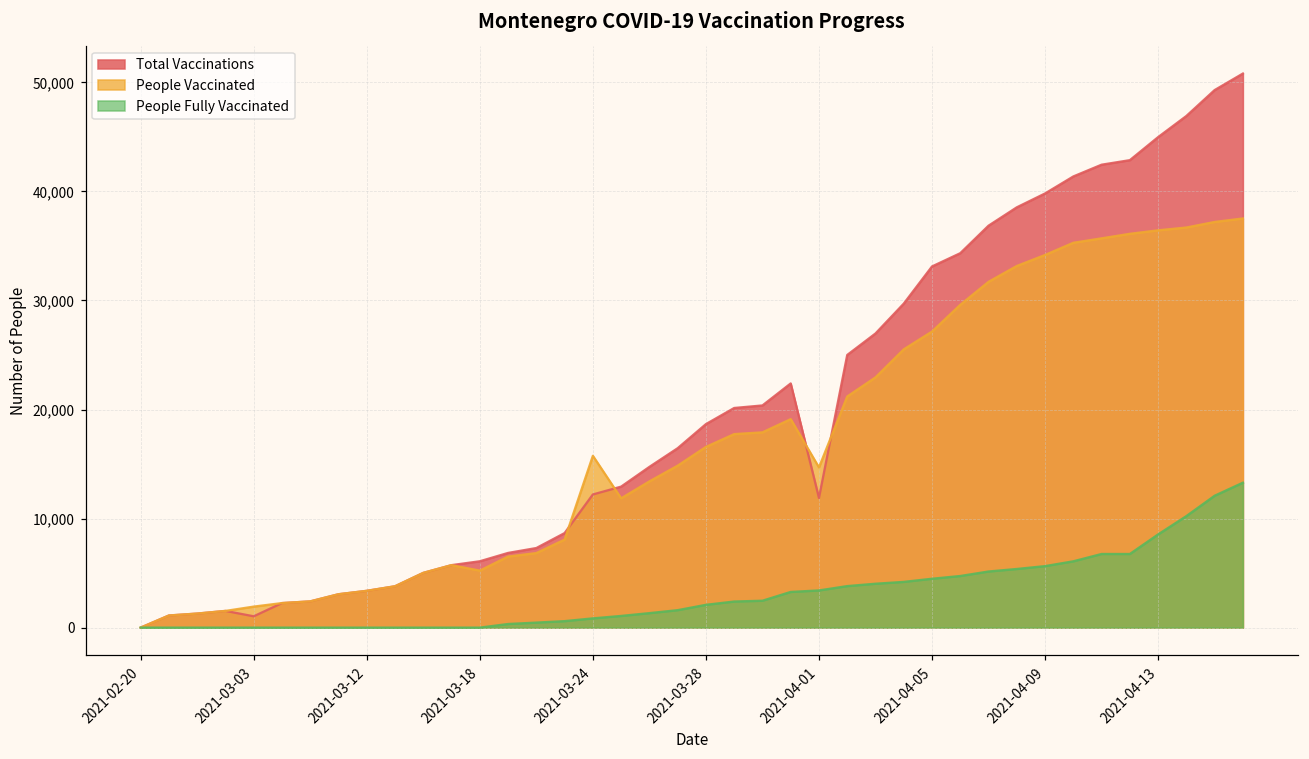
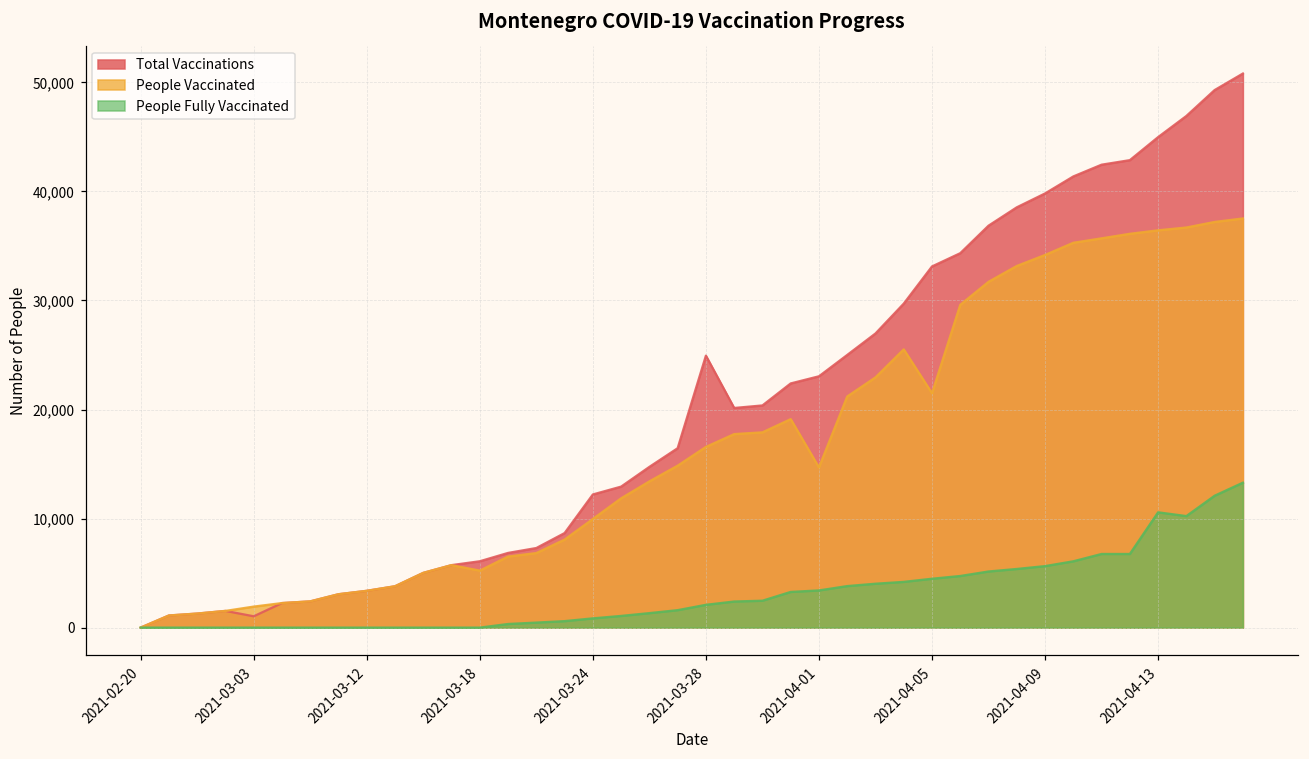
  {
    "Total Vaccinations": {
      "2021-03-03": "1,000",
      "2021-03-18": "6,000",
      "2021-03-24": "12,000",
-     "2021-03-28": "19,000",
-     "2021-04-01": "12,000",
+     "2021-03-28": "25,000",
+     "2021-04-01": "23,000",
      "2021-04-05": "33,000",
      "2021-04-09": "40,000",
      "2021-04-13": "45,000"
    },
    "People Vaccinated": {
      "2021-03-03": "2,000",
      "2021-03-18": "5,000",
-     "2021-03-24": "16,000",
+     "2021-03-24": "10,000",
      "2021-03-28": "17,000",
      "2021-04-01": "15,000",
-     "2021-04-05": "27,000",
+     "2021-04-05": "21,000",
      "2021-04-09": "34,000",
      "2021-04-13": "36,000"
    },
    "People Fully Vaccinated": {
      "2021-03-03": "0",
      "2021-03-12": "0",
      "2021-03-18": "0",
      "2021-03-24": "1,000",
      "2021-03-28": "2,000",
      "2021-04-01": "3,000",
      "2021-04-05": "4,000",
      "2021-04-09": "6,000",
-     "2021-04-13": "9,000"
+     "2021-04-13": "11,000"
    }
  }
